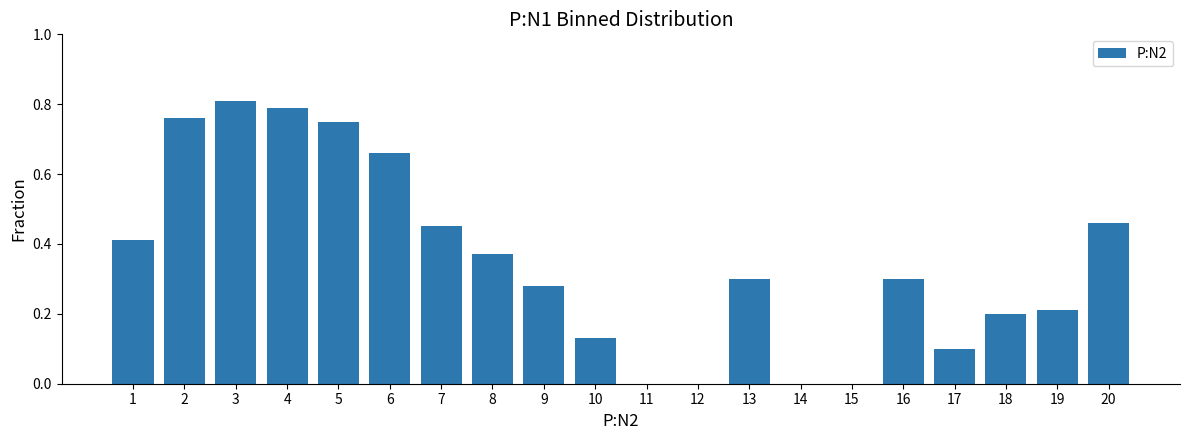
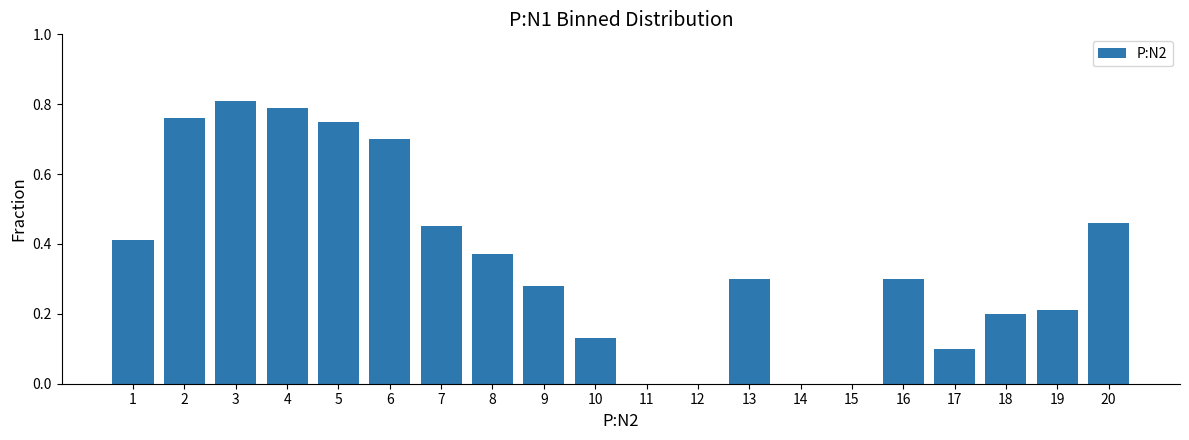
  {
    "1": 0.41,
    "2": 0.76,
    "3": 0.81,
    "4": 0.79,
    "5": 0.75,
-   "6": 0.66,
+   "6": 0.70,
    "7": 0.45,
    "8": 0.37,
    "9": 0.28,
    "10": 0.13,
    "11": 0.00,
    "12": 0.00,
    "13": 0.30,
    "14": 0.00,
    "15": 0.00,
    "16": 0.30,
    "17": 0.10,
    "18": 0.20,
    "19": 0.21,
    "20": 0.46
  }
